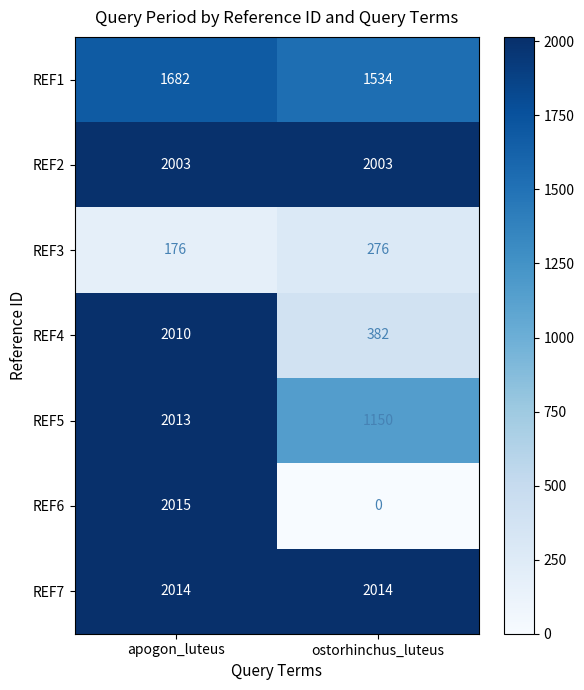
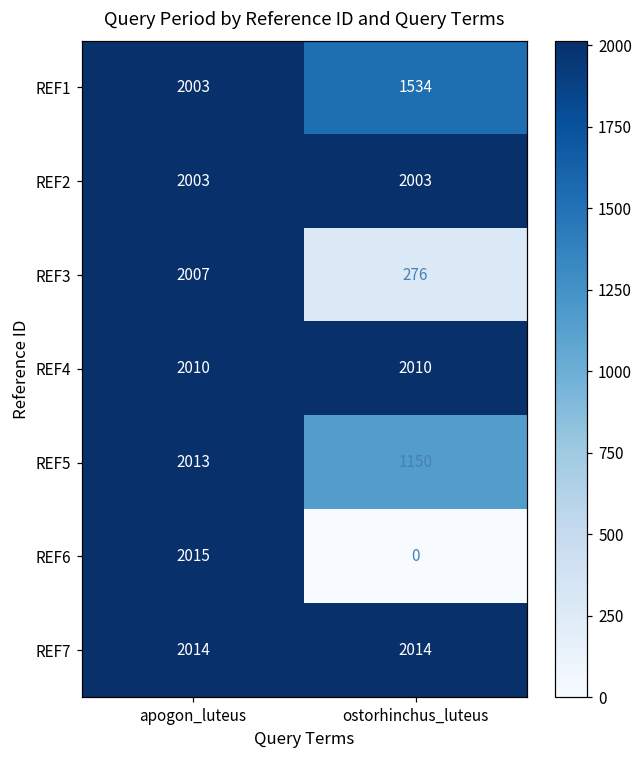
  {
    "REF1": {
-     "apogon_luteus": 1682,
+     "apogon_luteus": 2003,
      "ostorhinchus_luteus": 1534
    },
    "REF2": {
      "apogon_luteus": 2003,
      "ostorhinchus_luteus": 2003
    },
    "REF3": {
-     "apogon_luteus": 176,
+     "apogon_luteus": 2007,
      "ostorhinchus_luteus": 276
    },
    "REF4": {
      "apogon_luteus": 2010,
-     "ostorhinchus_luteus": 382
+     "ostorhinchus_luteus": 2010
    },
    "REF5": {
      "apogon_luteus": 2013
    },
    "REF6": {
      "apogon_luteus": 2015,
      "ostorhinchus_luteus": 0
    },
    "REF7": {
      "apogon_luteus": 2014,
      "ostorhinchus_luteus": 2014
    }
  }
